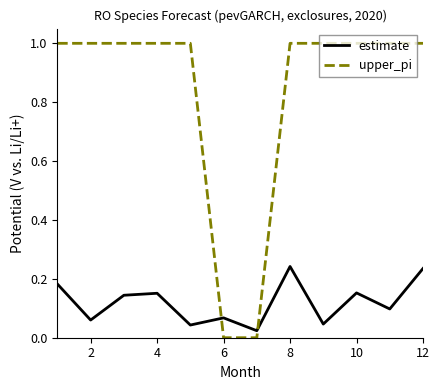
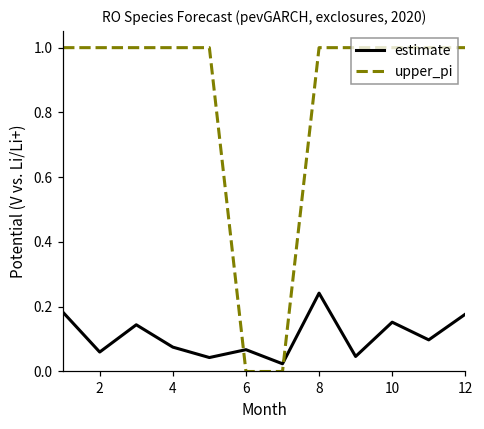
  {
    "estimate": {
      "2": 0.06,
-     "4": 0.15,
+     "4": 0.08,
      "6": 0.07,
      "8": 0.24,
      "10": 0.15,
-     "12": 0.24
+     "12": 0.18
    },
    "upper_pi": {
      "2": 1.00,
      "4": 1.00,
      "6": 0.00,
      "8": 1.00,
      "12": 1.00
    }
  }
